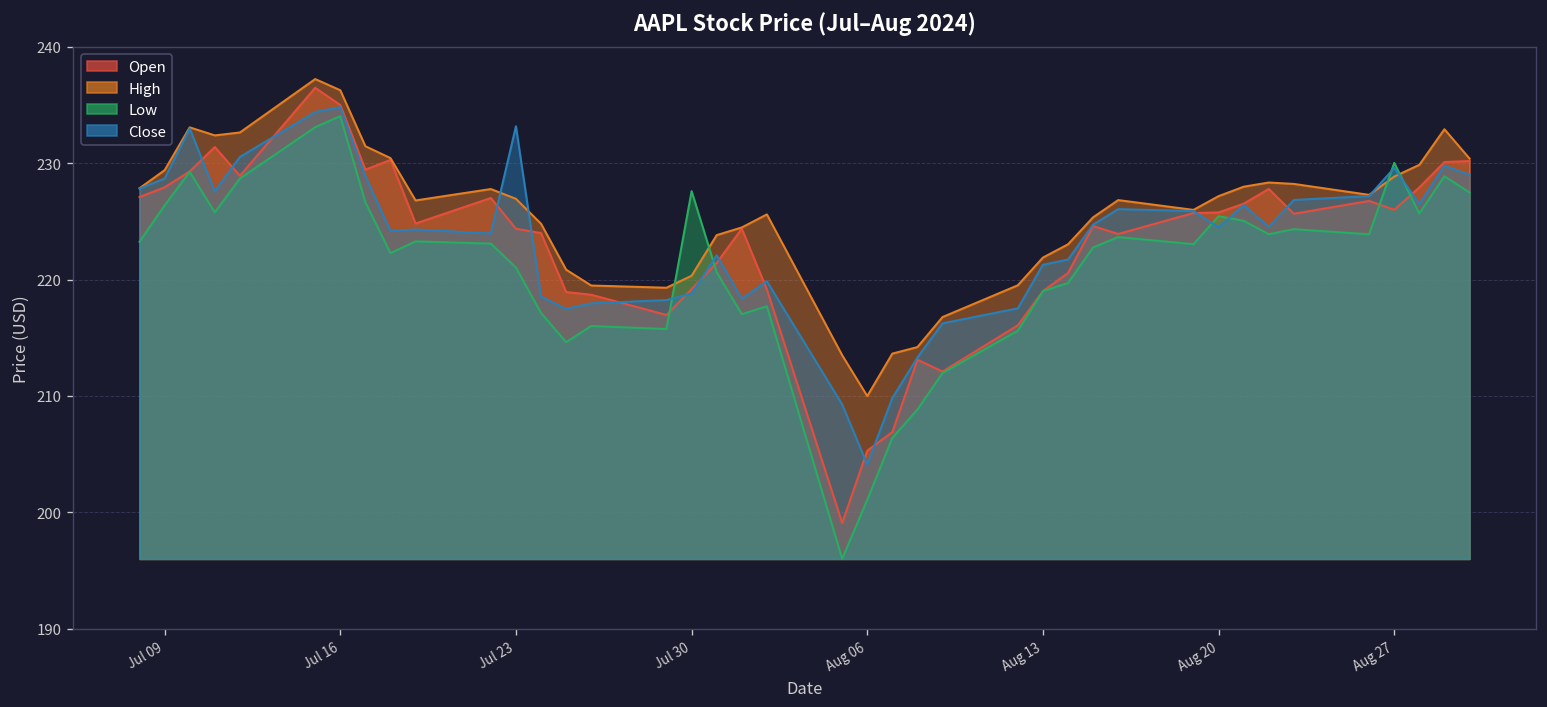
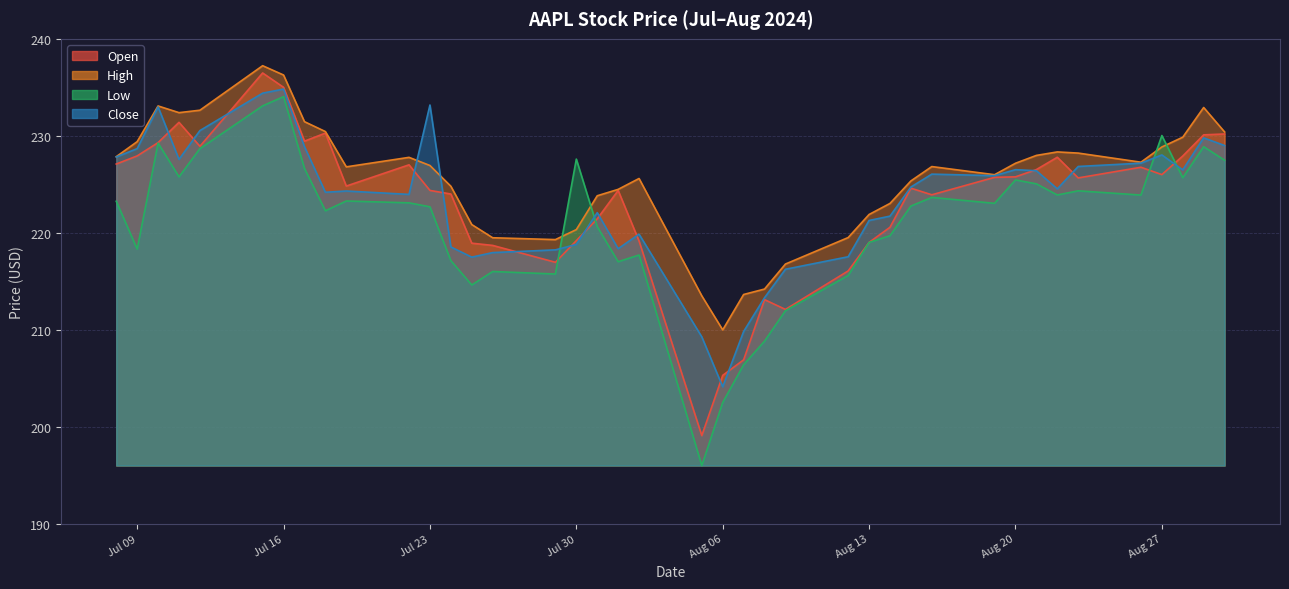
  {
    "Low": {
-     "Jul 09": 226,
+     "Jul 09": 218,
      "Jul 16": 234,
-     "Jul 23": 221,
+     "Jul 23": 223,
      "Jul 30": 228,
-     "Aug 06": 201,
+     "Aug 06": 203,
      "Aug 20": 225,
      "Aug 27": 230
    },
    "Close": {
      "Jul 09": 229,
      "Jul 23": 233,
      "Jul 30": 219,
      "Aug 06": 204,
      "Aug 13": 221,
-     "Aug 20": 224,
-     "Aug 27": 230
+     "Aug 20": 227,
+     "Aug 27": 228
    }
  }
